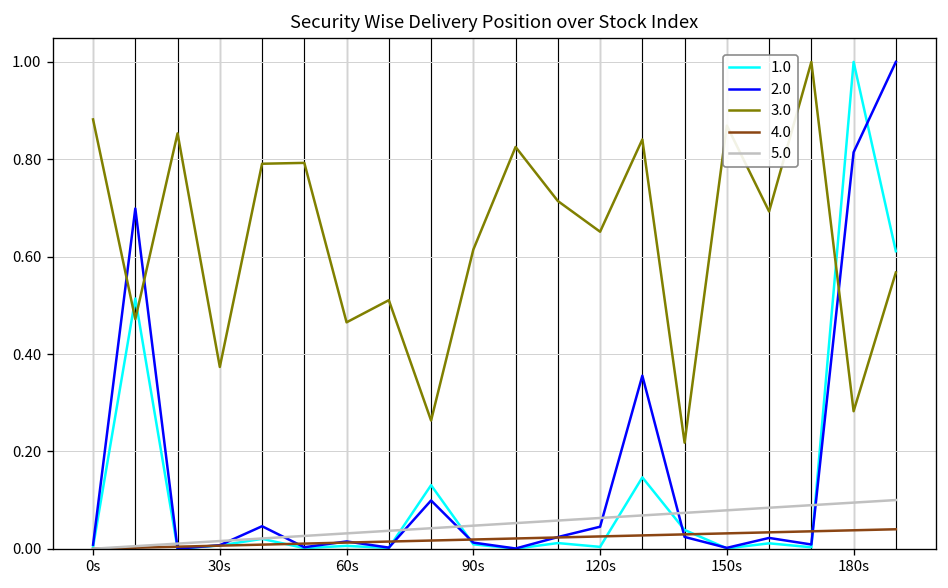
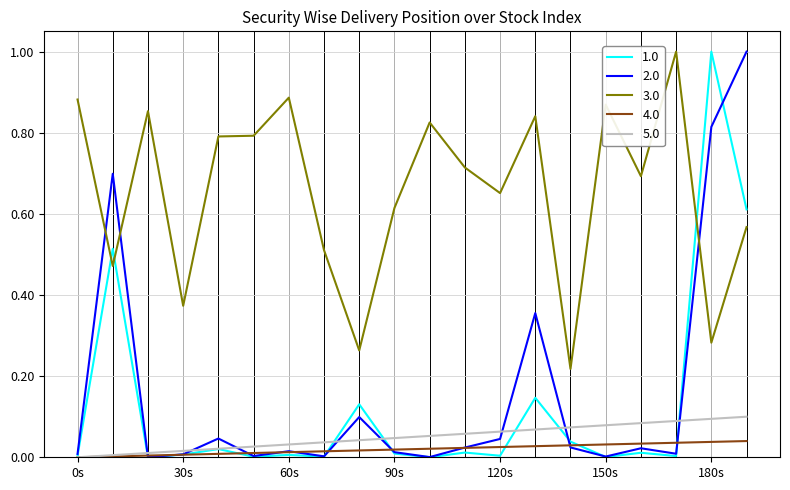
  {
    "1.0": {
      "60s": 0.01,
      "120s": 0.00,
      "180s": 1.00
    },
    "2.0": {
      "120s": 0.05,
      "180s": 0.81
    },
    "3.0": {
      "0s": 0.88,
      "30s": 0.37,
-     "60s": 0.47,
+     "60s": 0.89,
      "90s": 0.61,
      "120s": 0.65,
      "180s": 0.28
    },
    "4.0": {
      "90s": 0.02,
      "120s": 0.03,
      "150s": 0.03,
      "180s": 0.04
    },
    "5.0": {
      "30s": 0.02,
      "60s": 0.03,
      "90s": 0.05,
      "120s": 0.06,
      "150s": 0.08,
      "180s": 0.09
    }
  }
